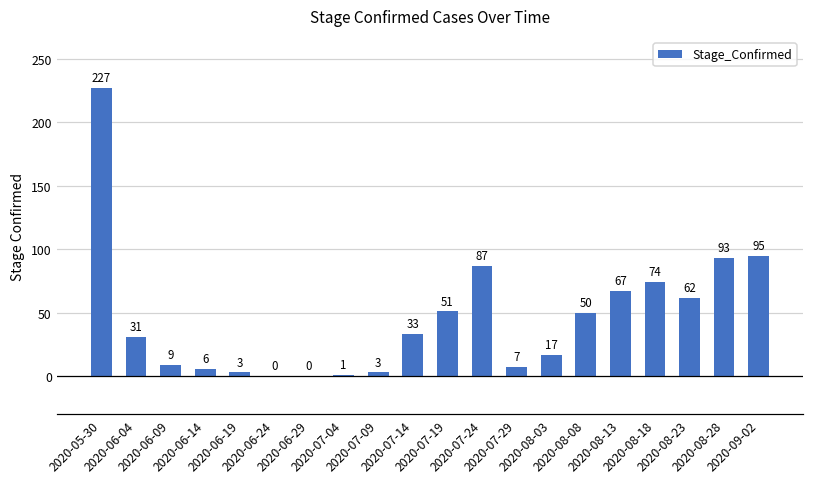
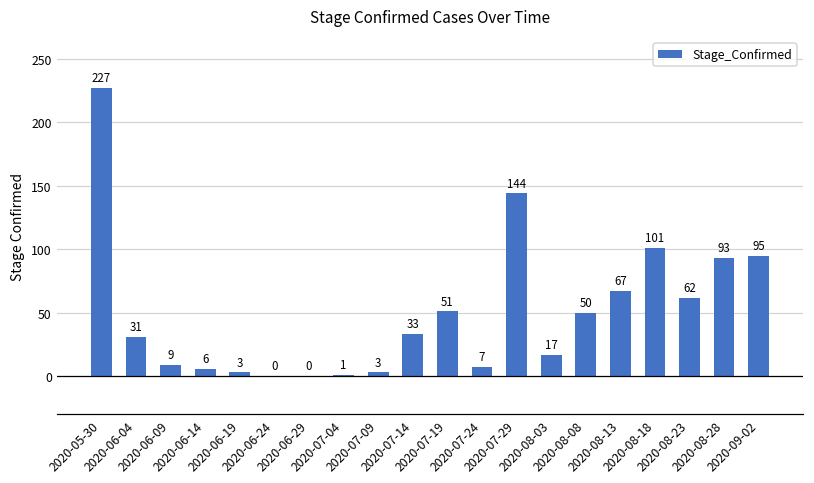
  {
    "2020-05-30": 227,
    "2020-06-04": 31,
    "2020-06-09": 9,
    "2020-06-14": 6,
    "2020-06-19": 3,
    "2020-06-24": 0,
    "2020-06-29": 0,
    "2020-07-04": 1,
    "2020-07-09": 3,
    "2020-07-14": 33,
    "2020-07-19": 51,
-   "2020-07-24": 87,
-   "2020-07-29": 7,
+   "2020-07-24": 7,
+   "2020-07-29": 144,
    "2020-08-03": 17,
    "2020-08-08": 50,
    "2020-08-13": 67,
-   "2020-08-18": 74,
+   "2020-08-18": 101,
    "2020-08-23": 62,
    "2020-08-28": 93,
    "2020-09-02": 95
  }
